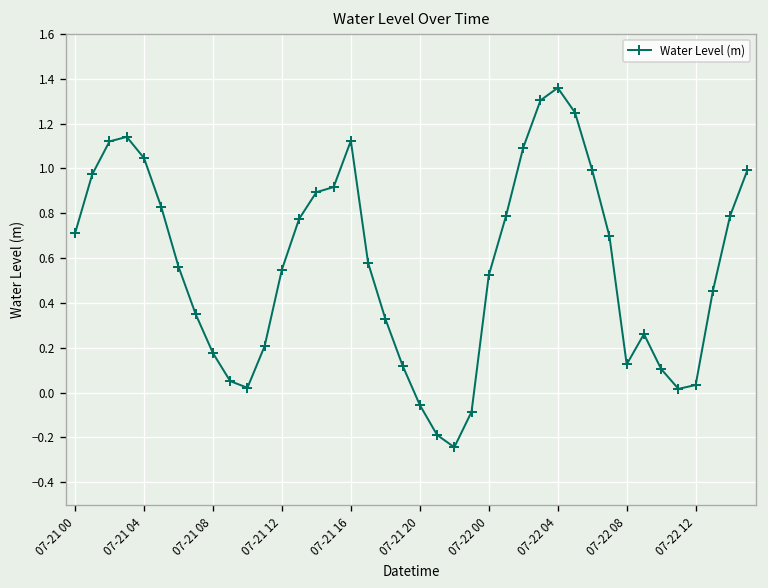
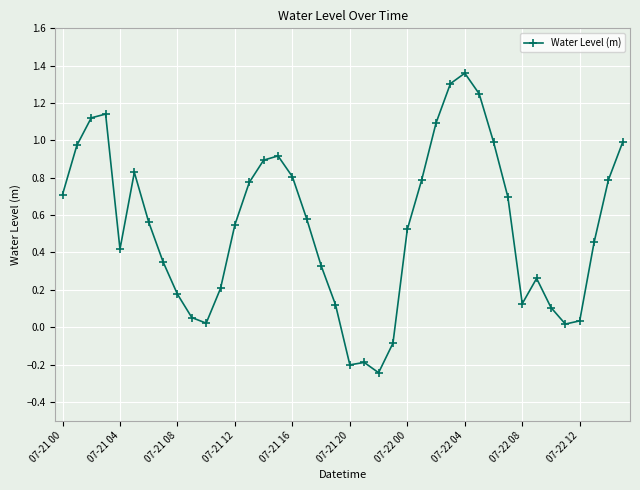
  {
    "07-21 00": 0.71,
-   "07-21 04": 1.05,
+   "07-21 04": 0.42,
    "07-21 08": 0.18,
    "07-21 12": 0.55,
-   "07-21 16": 1.12,
-   "07-21 20": -0.06,
+   "07-21 16": 0.81,
+   "07-21 20": -0.20,
    "07-22 00": 0.52,
    "07-22 04": 1.36,
    "07-22 08": 0.13,
    "07-22 12": 0.03
  }
